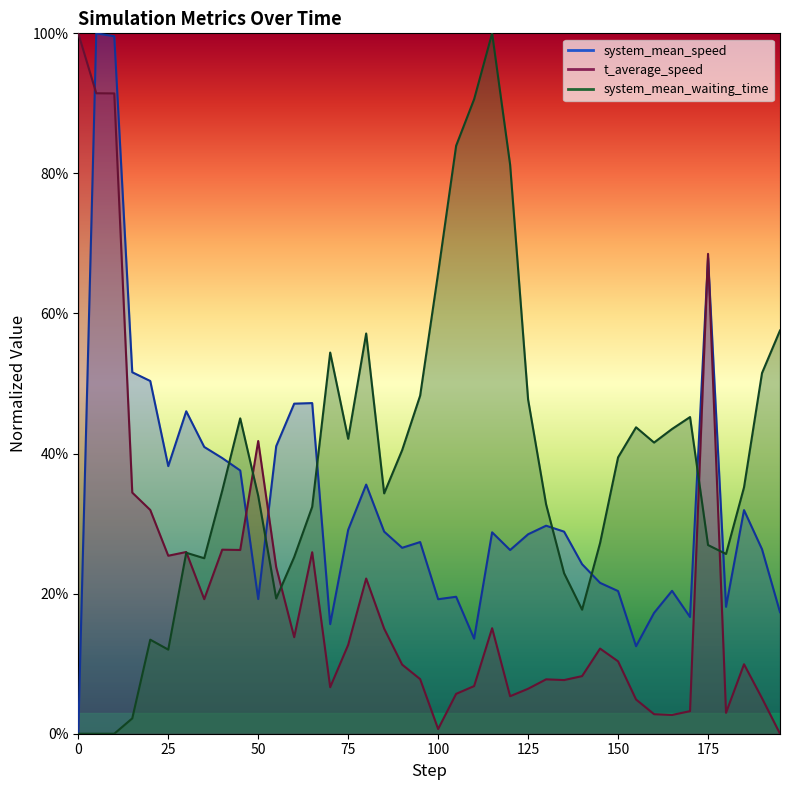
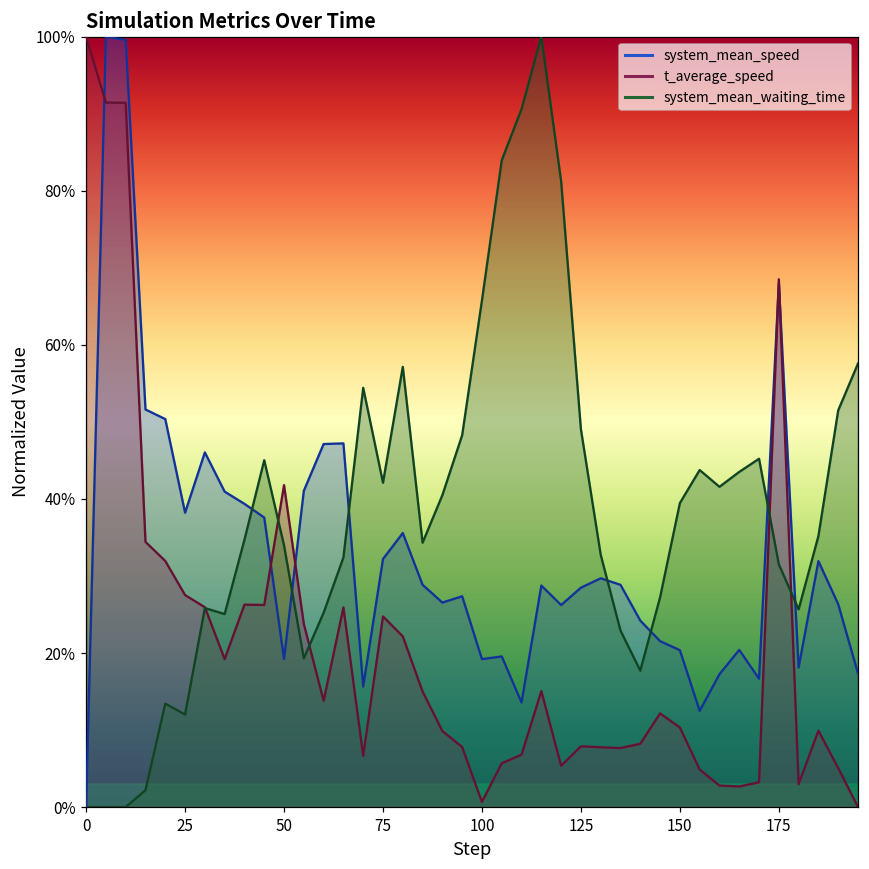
  {
    "system_mean_speed": {
      "25": "38%",
      "50": "19%",
-     "75": "29%",
+     "75": "32%",
      "100": "19%",
      "125": "28%",
      "150": "20%",
      "175": "68%"
    },
    "t_average_speed": {
      "0": "100%",
-     "25": "25%",
+     "25": "28%",
      "50": "42%",
-     "75": "13%",
-     "125": "6%",
+     "75": "25%",
+     "125": "8%",
      "150": "10%",
      "175": "69%"
    },
    "system_mean_waiting_time": {
      "25": "12%",
      "50": "34%",
      "75": "42%",
      "100": "66%",
-     "125": "48%",
+     "125": "49%",
      "150": "39%",
-     "175": "27%"
+     "175": "32%"
    }
  }
